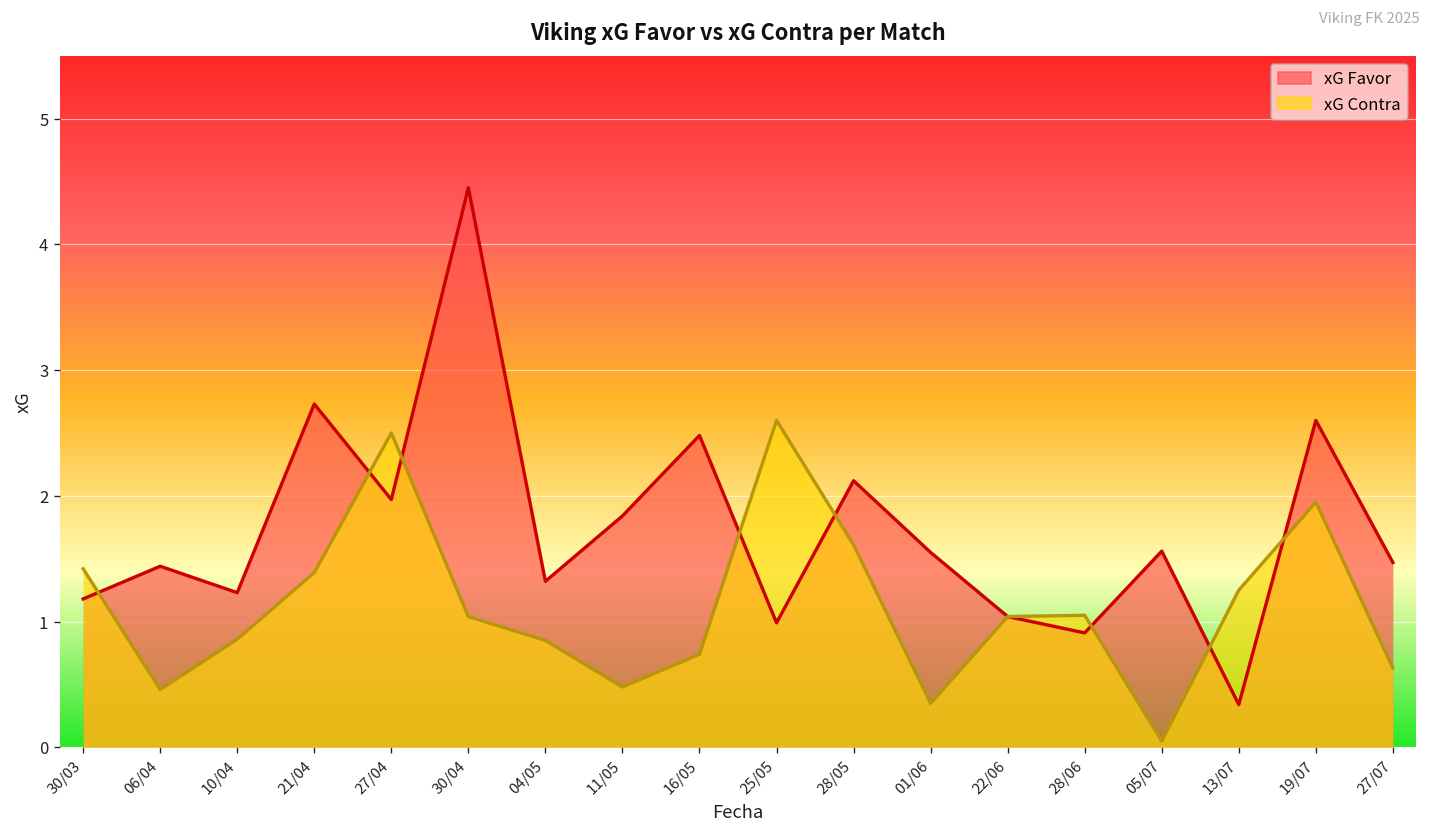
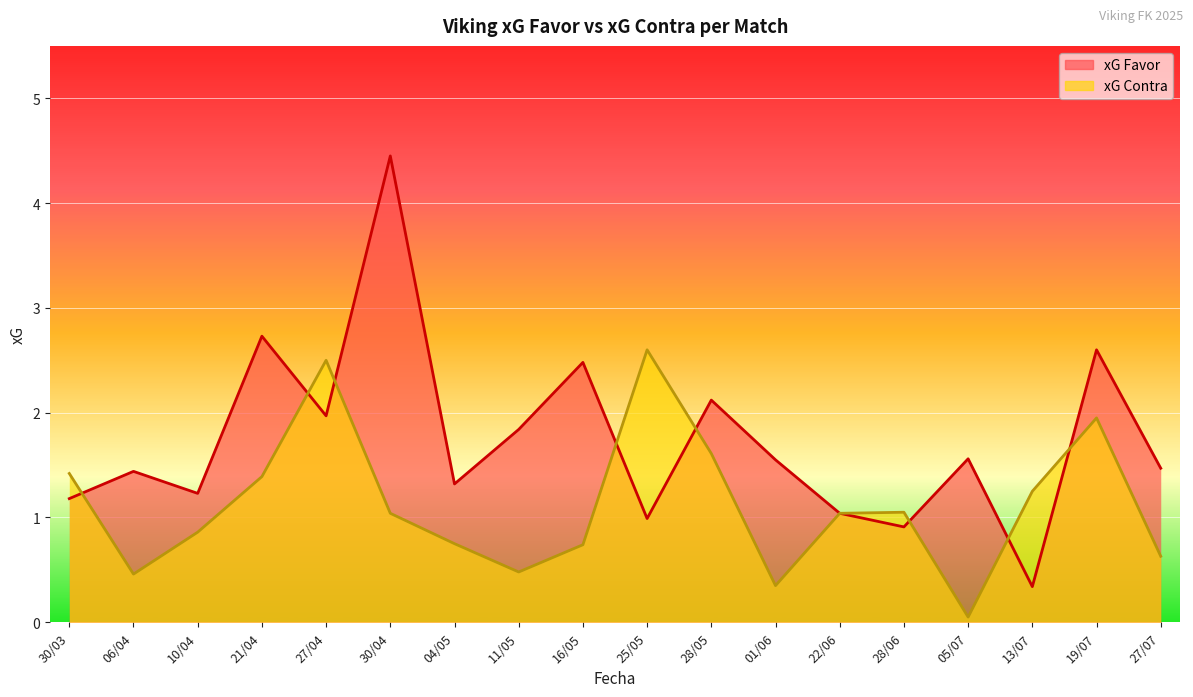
  {
    "xG Favor": {
      "30/03": 1.18,
      "06/04": 1.44,
      "10/04": 1.23,
      "21/04": 2.73,
      "27/04": 1.97,
      "30/04": 4.45,
      "04/05": 1.32,
      "11/05": 1.84,
      "16/05": 2.48,
      "25/05": 0.99,
      "28/05": 2.12,
      "01/06": 1.55,
      "28/06": 0.91,
      "05/07": 1.56,
      "13/07": 0.34,
      "19/07": 2.60,
      "27/07": 1.47
    },
    "xG Contra": {
      "30/03": 1.42,
      "06/04": 0.46,
      "10/04": 0.86,
      "21/04": 1.39,
      "27/04": 2.50,
      "30/04": 1.04,
-     "04/05": 0.85,
+     "04/05": 0.75,
      "11/05": 0.48,
      "16/05": 0.74,
      "25/05": 2.60,
      "28/05": 1.61,
      "01/06": 0.35,
      "28/06": 1.05,
      "05/07": 0.05,
      "13/07": 1.25,
      "19/07": 1.95,
      "27/07": 0.63
    }
  }
